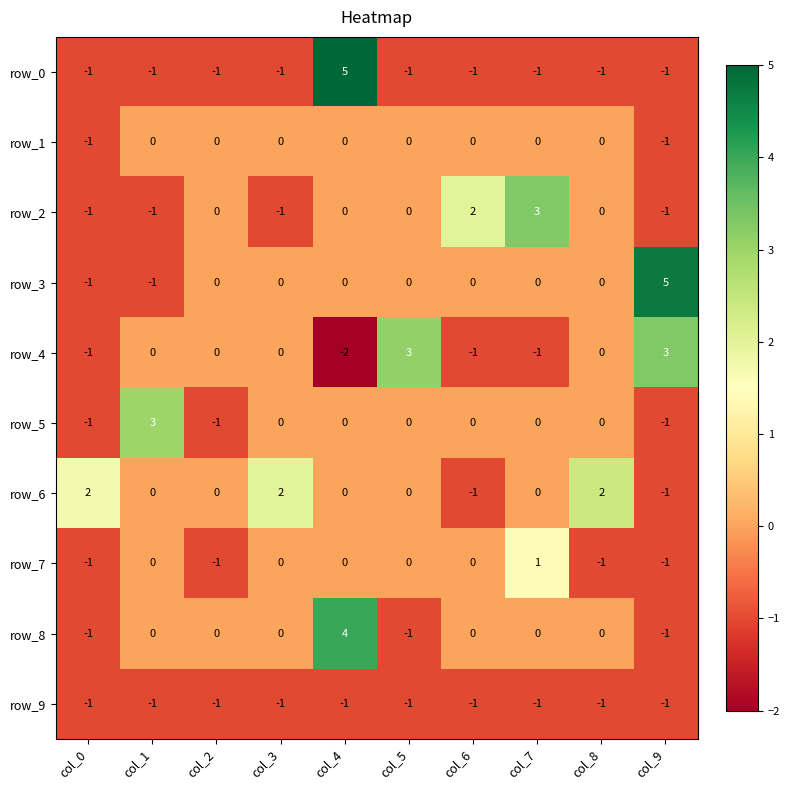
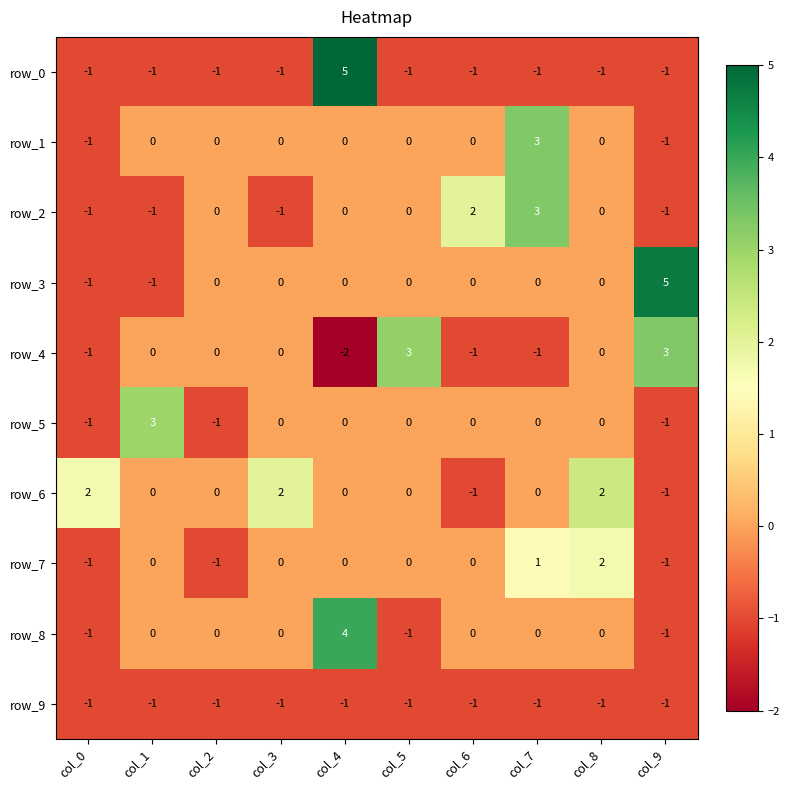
  {
    "row_0": {
      "col_0": -1,
      "col_1": -1,
      "col_2": -1,
      "col_3": -1,
      "col_4": 5,
      "col_5": -1,
      "col_6": -1,
      "col_7": -1,
      "col_8": -1,
      "col_9": -1
    },
    "row_1": {
      "col_0": -1,
      "col_1": 0,
      "col_2": 0,
      "col_3": 0,
      "col_4": 0,
      "col_5": 0,
      "col_6": 0,
-     "col_7": 0,
+     "col_7": 3,
      "col_8": 0,
      "col_9": -1
    },
    "row_2": {
      "col_0": -1,
      "col_1": -1,
      "col_2": 0,
      "col_3": -1,
      "col_4": 0,
      "col_5": 0,
      "col_6": 2,
      "col_7": 3,
      "col_8": 0,
      "col_9": -1
    },
    "row_3": {
      "col_0": -1,
      "col_1": -1,
      "col_2": 0,
      "col_3": 0,
      "col_4": 0,
      "col_5": 0,
      "col_6": 0,
      "col_7": 0,
      "col_8": 0,
      "col_9": 5
    },
    "row_4": {
      "col_0": -1,
      "col_1": 0,
      "col_2": 0,
      "col_3": 0,
      "col_4": -2,
      "col_5": 3,
      "col_6": -1,
      "col_7": -1,
      "col_8": 0,
      "col_9": 3
    },
    "row_5": {
      "col_0": -1,
      "col_1": 3,
      "col_2": -1,
      "col_3": 0,
      "col_4": 0,
      "col_5": 0,
      "col_6": 0,
      "col_7": 0,
      "col_8": 0,
      "col_9": -1
    },
    "row_6": {
      "col_0": 2,
      "col_1": 0,
      "col_2": 0,
      "col_3": 2,
      "col_4": 0,
      "col_5": 0,
      "col_6": -1,
      "col_7": 0,
      "col_8": 2,
      "col_9": -1
    },
    "row_7": {
      "col_0": -1,
      "col_1": 0,
      "col_2": -1,
      "col_3": 0,
      "col_4": 0,
      "col_5": 0,
      "col_6": 0,
      "col_7": 1,
-     "col_8": -1,
+     "col_8": 2,
      "col_9": -1
    },
    "row_8": {
      "col_0": -1,
      "col_1": 0,
      "col_2": 0,
      "col_3": 0,
      "col_4": 4,
      "col_5": -1,
      "col_6": 0,
      "col_7": 0,
      "col_8": 0,
      "col_9": -1
    },
    "row_9": {
      "col_0": -1,
      "col_1": -1,
      "col_2": -1,
      "col_3": -1,
      "col_4": -1,
      "col_5": -1,
      "col_6": -1,
      "col_7": -1,
      "col_8": -1,
      "col_9": -1
    }
  }
